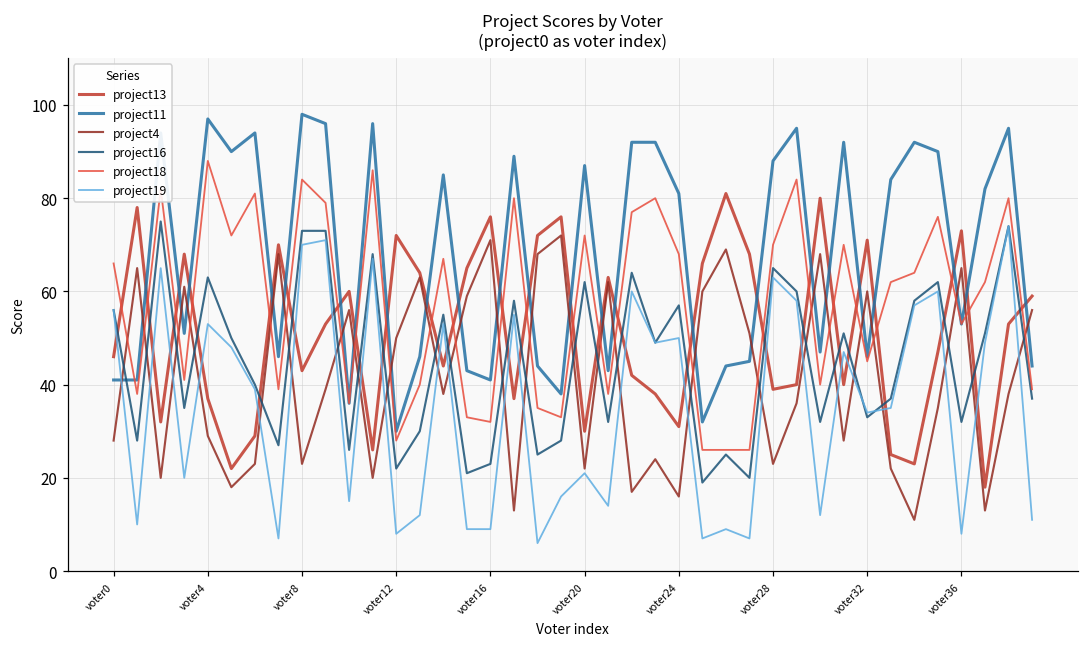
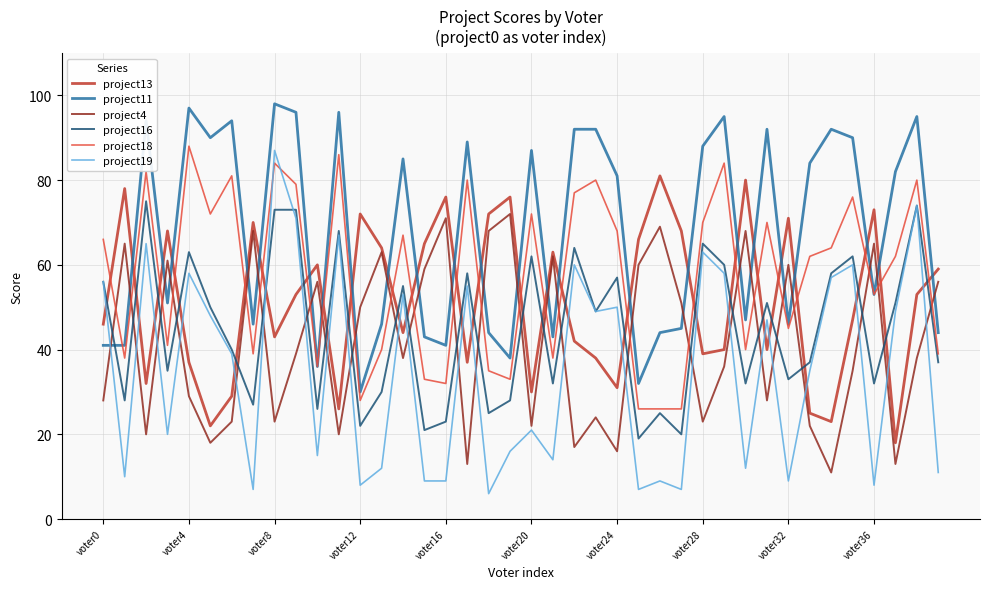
  {
    "project19": {
-     "voter4": 53,
-     "voter8": 70,
+     "voter4": 58,
+     "voter8": 87,
      "voter12": 8,
      "voter16": 9,
      "voter20": 21,
      "voter24": 50,
      "voter28": 63,
-     "voter32": 34,
+     "voter32": 9,
      "voter36": 8
    }
  }
